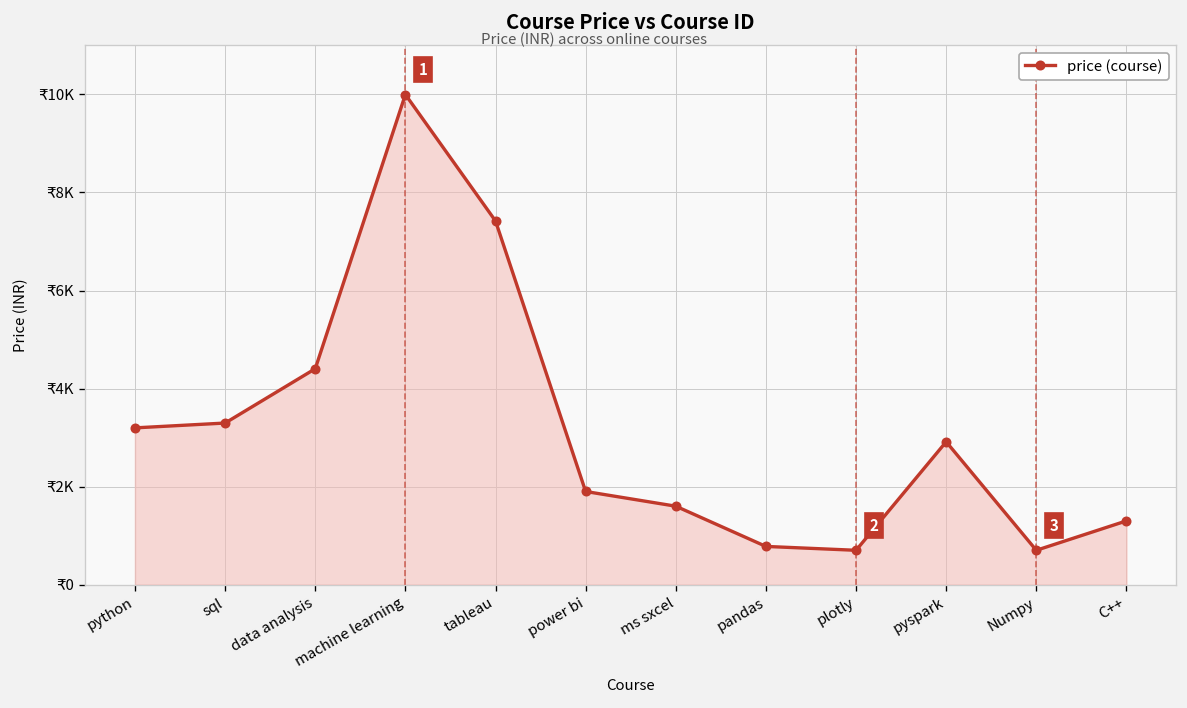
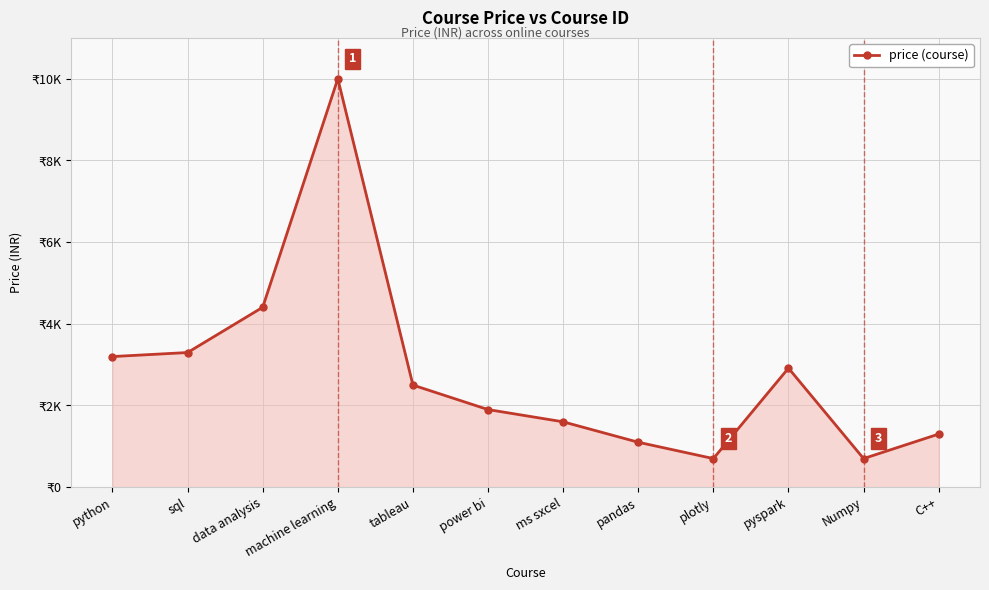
  {
    "python": "₹3200",
    "sql": "₹3300",
    "data analysis": "₹4400",
-   "tableau": "₹7400",
+   "tableau": "₹2500",
    "power bi": "₹1900",
    "ms sxcel": "₹1600",
-   "pandas": "₹800",
+   "pandas": "₹1100",
    "pyspark": "₹2900",
    "C++": "₹1300"
  }
